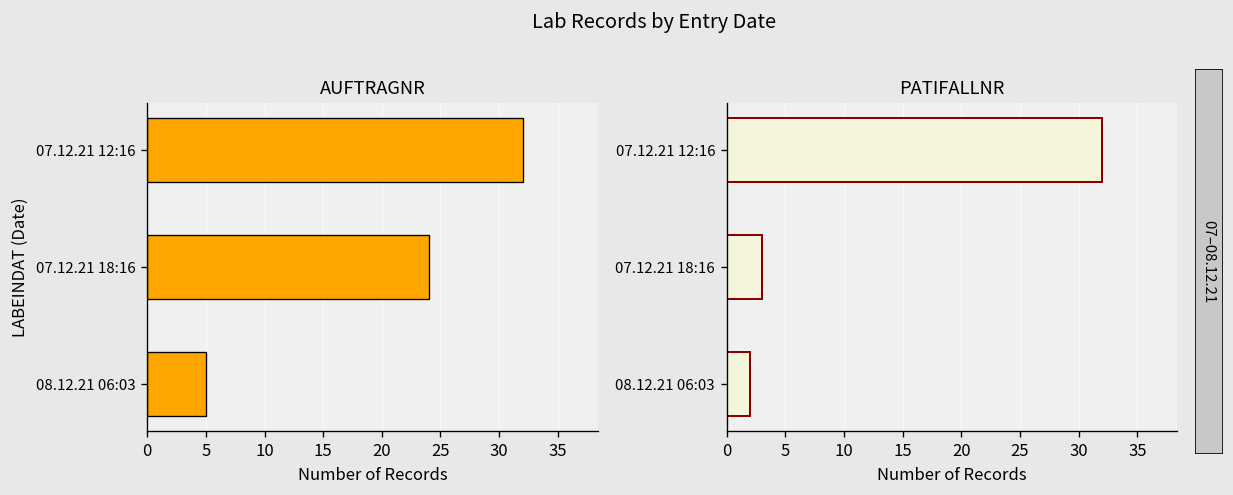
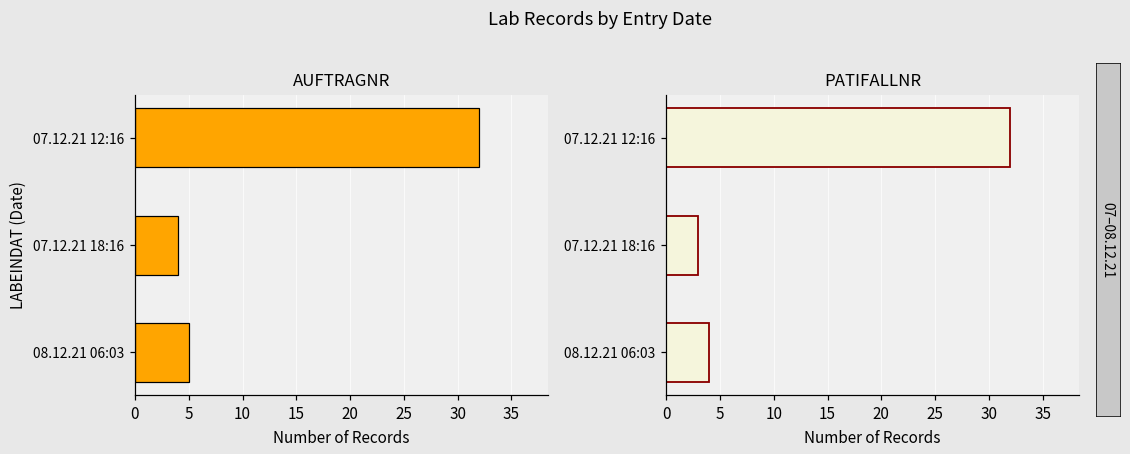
  {
    "AUFTRAGNR": {
      "07.12.21 12:16": 32,
-     "07.12.21 18:16": 24,
+     "07.12.21 18:16": 4,
      "08.12.21 06:03": 5
    },
    "PATIFALLNR": {
      "07.12.21 12:16": 32,
      "07.12.21 18:16": 3,
-     "08.12.21 06:03": 2
+     "08.12.21 06:03": 4
    }
  }
